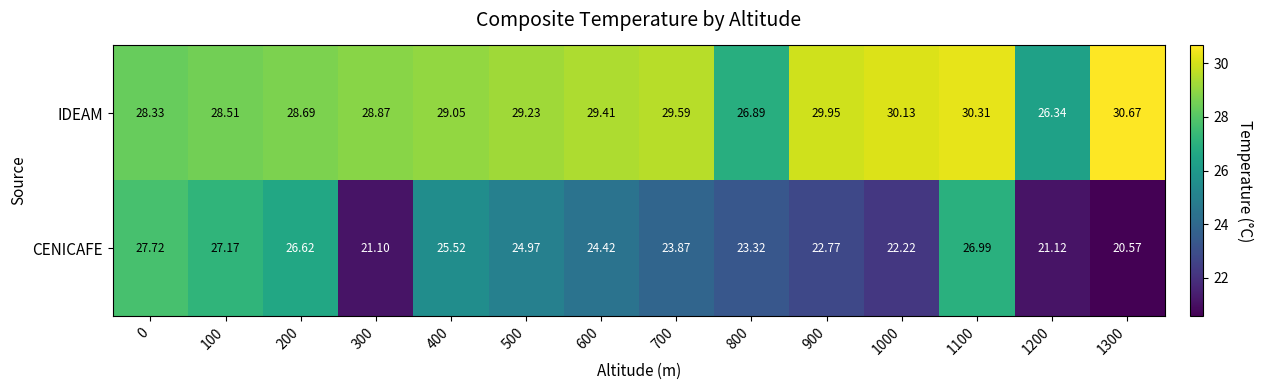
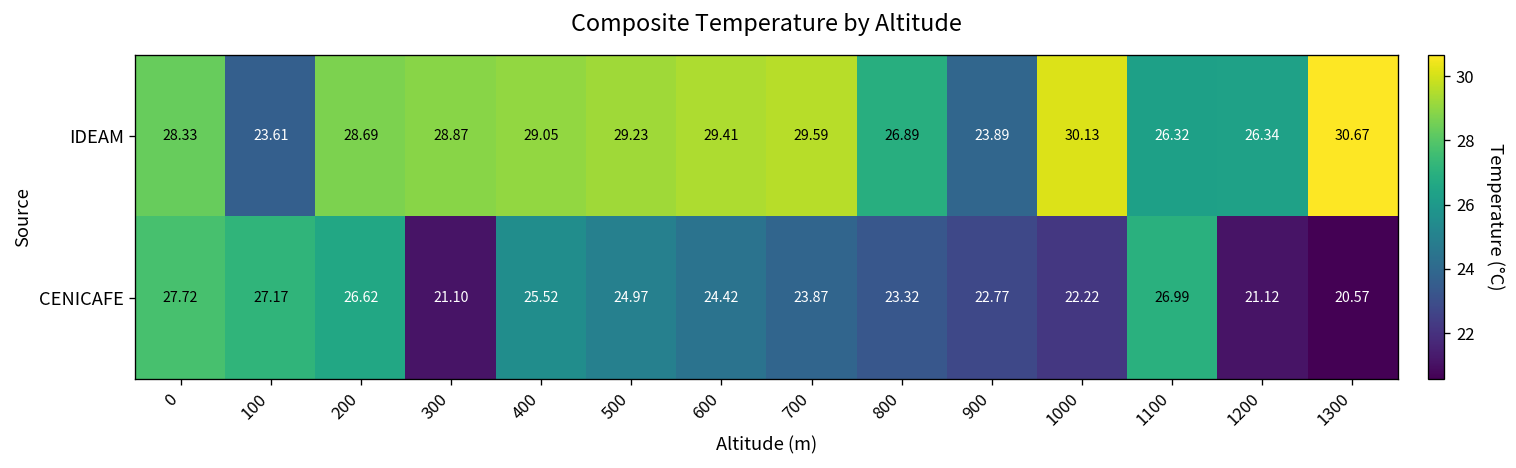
  {
    "IDEAM": {
      "0": 28.33,
-     "100": 28.51,
+     "100": 23.61,
      "200": 28.69,
      "300": 28.87,
      "400": 29.05,
      "500": 29.23,
      "600": 29.41,
      "700": 29.59,
      "800": 26.89,
-     "900": 29.95,
+     "900": 23.89,
      "1000": 30.13,
-     "1100": 30.31,
+     "1100": 26.32,
      "1200": 26.34,
      "1300": 30.67
    },
    "CENICAFE": {
      "0": 27.72,
      "100": 27.17,
      "200": 26.62,
      "300": 21.10,
      "400": 25.52,
      "500": 24.97,
      "600": 24.42,
      "700": 23.87,
      "800": 23.32,
      "900": 22.77,
      "1000": 22.22,
      "1100": 26.99,
      "1200": 21.12,
      "1300": 20.57
    }
  }
